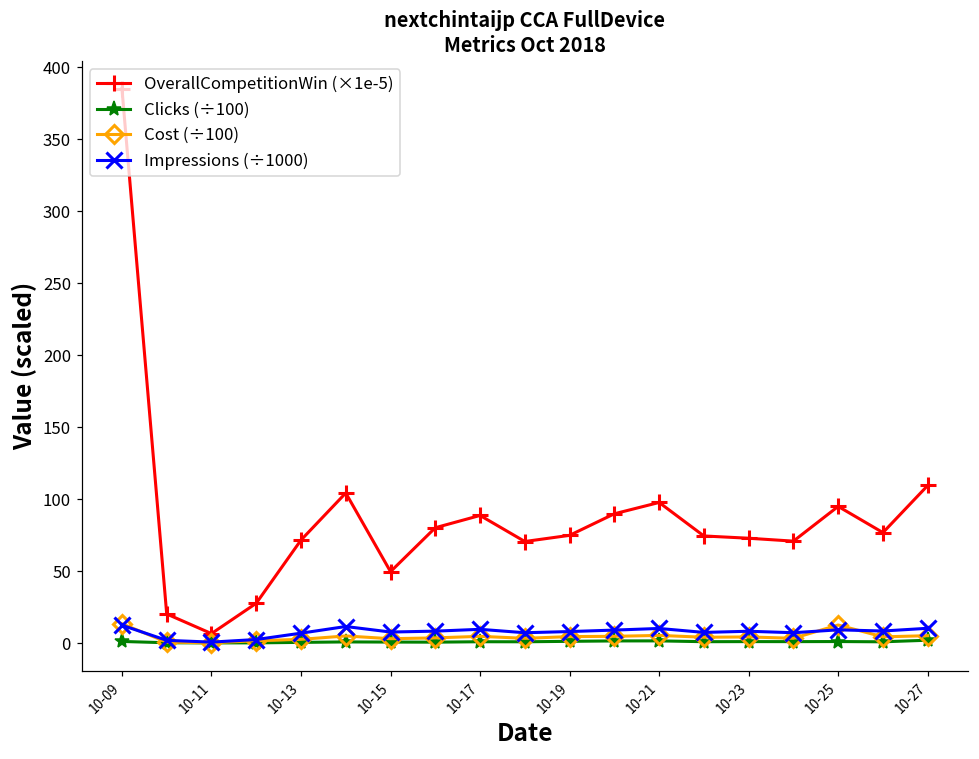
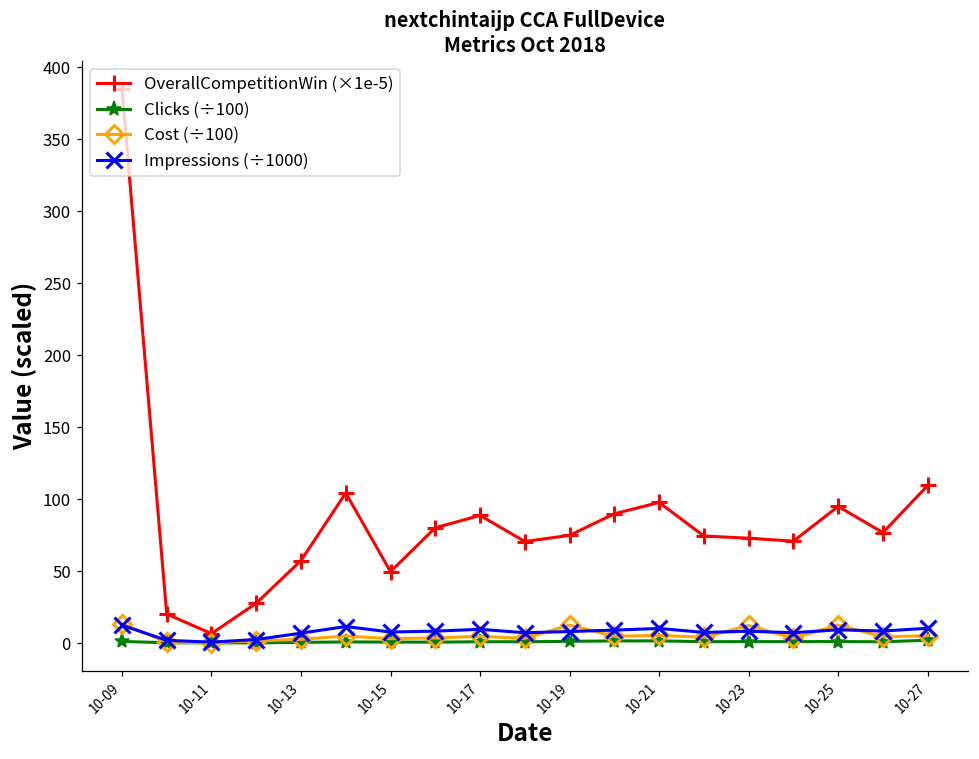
  {
    "OverallCompetitionWin (×1e-5)": {
      "10-11": 7,
-     "10-13": 71,
+     "10-13": 57,
      "10-15": 50,
      "10-17": 89,
      "10-19": 75,
      "10-21": 98,
      "10-23": 73,
      "10-25": 95,
      "10-27": 109
    },
    "Clicks (÷100)": {
      "10-09": 1,
      "10-13": 0,
      "10-15": 1,
      "10-17": 1,
      "10-19": 1,
      "10-21": 1,
      "10-23": 1,
      "10-25": 1,
      "10-27": 2
    },
    "Cost (÷100)": {
      "10-13": 3,
      "10-15": 3,
      "10-17": 5,
-     "10-19": 4,
+     "10-19": 12,
      "10-21": 5,
-     "10-23": 4,
+     "10-23": 12,
      "10-25": 12,
      "10-27": 5
    },
    "Impressions (÷1000)": {
      "10-13": 7,
      "10-15": 8,
      "10-17": 10,
      "10-19": 8,
      "10-21": 10,
      "10-23": 8,
      "10-25": 9,
      "10-27": 10
    }
  }
